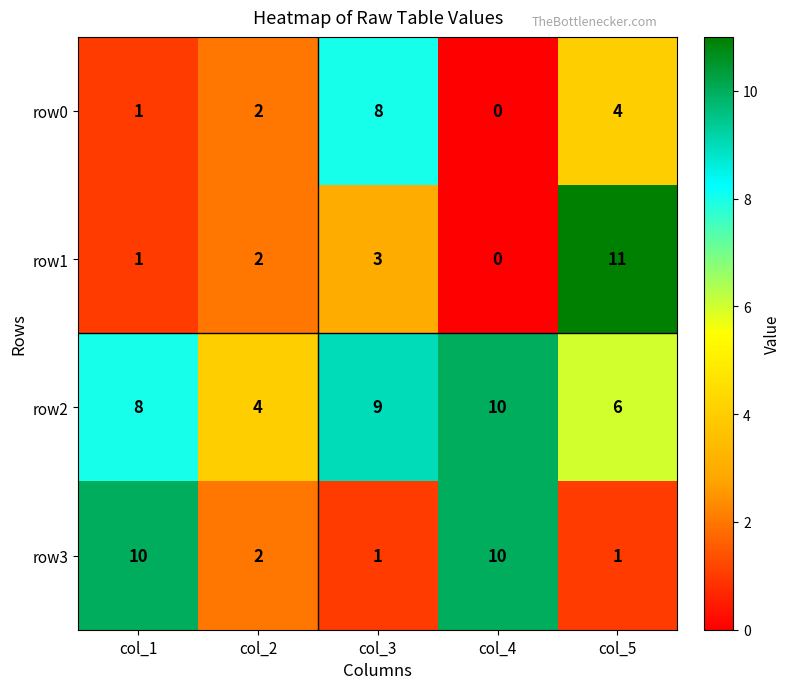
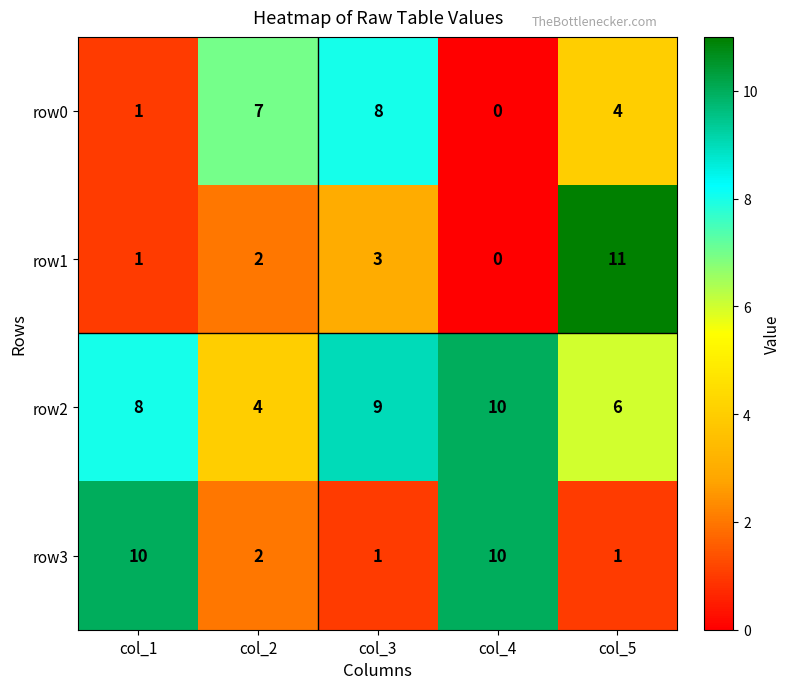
  {
    "row0": {
      "col_1": 1,
-     "col_2": 2,
+     "col_2": 7,
      "col_3": 8,
      "col_4": 0,
      "col_5": 4
    },
    "row1": {
      "col_1": 1,
      "col_2": 2,
      "col_3": 3,
      "col_4": 0,
      "col_5": 11
    },
    "row2": {
      "col_1": 8,
      "col_2": 4,
      "col_3": 9,
      "col_4": 10,
      "col_5": 6
    },
    "row3": {
      "col_1": 10,
      "col_2": 2,
      "col_3": 1,
      "col_4": 10,
      "col_5": 1
    }
  }
